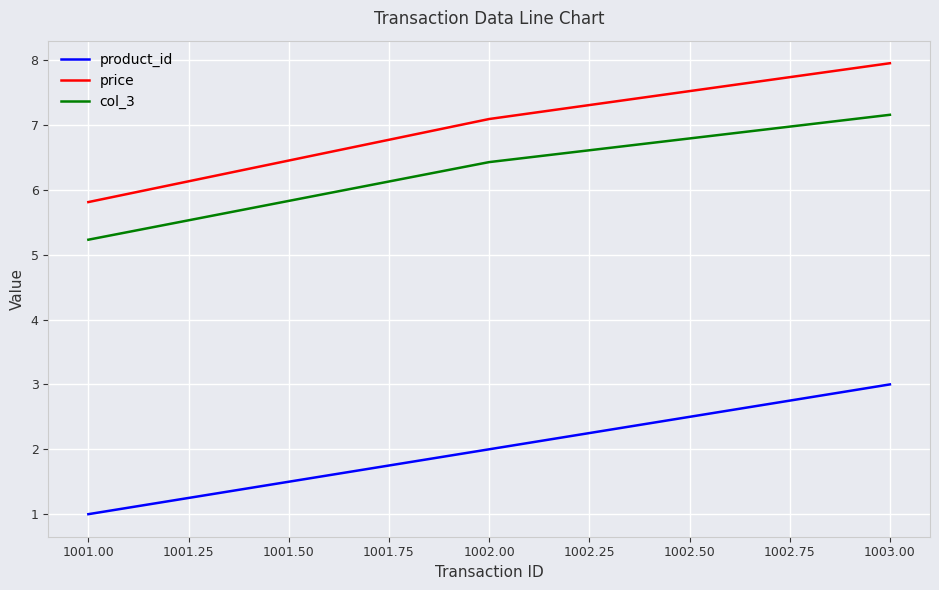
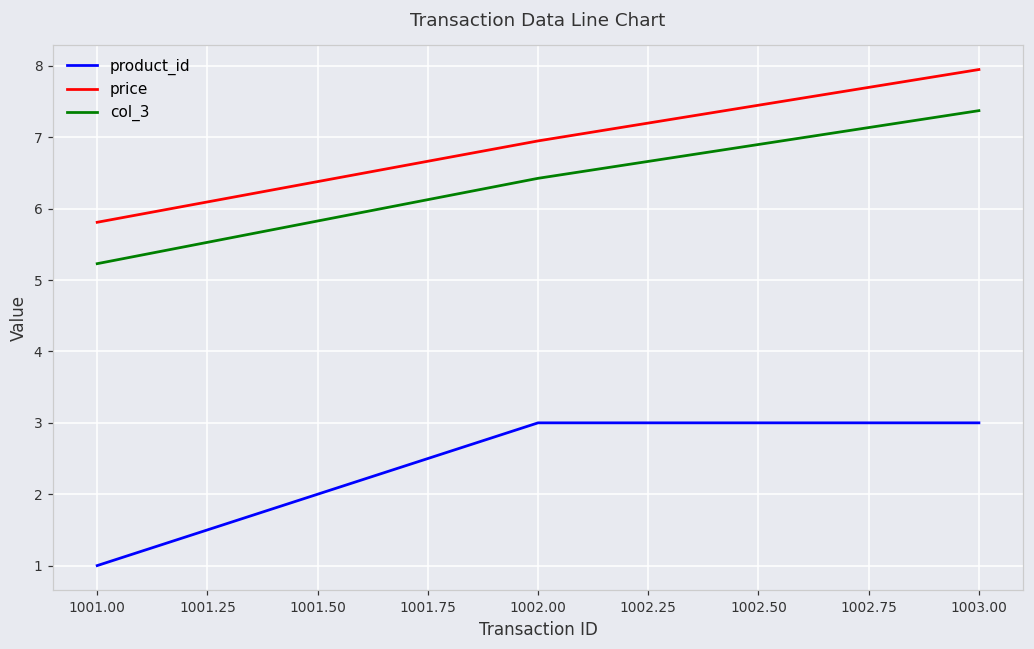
  {
    "product_id": {
      "1001.00": 1,
-     "1002.00": 2,
+     "1002.00": 3,
      "1003.00": 3
    },
    "price": {
      "1001.00": 5.8,
-     "1002.00": 7.1,
+     "1002.00": 7.0,
      "1003.00": 8.0
    },
    "col_3": {
      "1001.00": 5.2,
      "1002.00": 6.4,
-     "1003.00": 7.2
+     "1003.00": 7.4
    }
  }
